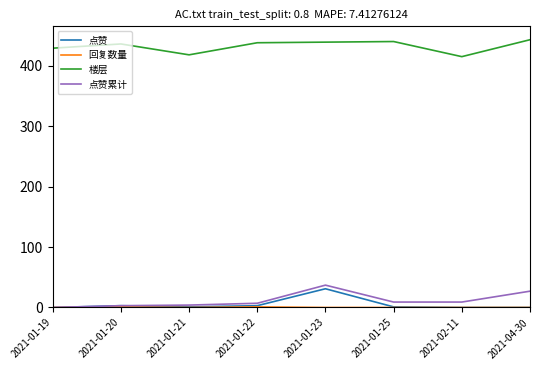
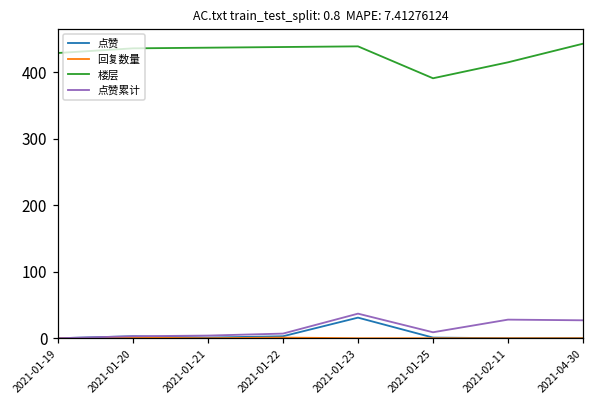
  {
    "点赞": {
      "2021-01-23": 30
    },
    "回复数量": {
      "2021-01-23": 0
    },
    "楼层": {
      "2021-01-19": 430,
-     "2021-01-21": 420,
+     "2021-01-21": 440,
      "2021-01-22": 440,
      "2021-01-23": 440,
-     "2021-01-25": 440,
+     "2021-01-25": 390,
      "2021-02-11": 420,
      "2021-04-30": 440
    },
    "点赞累计": {
      "2021-01-23": 40,
      "2021-01-25": 10,
-     "2021-02-11": 10,
+     "2021-02-11": 30,
      "2021-04-30": 30
    }
  }
